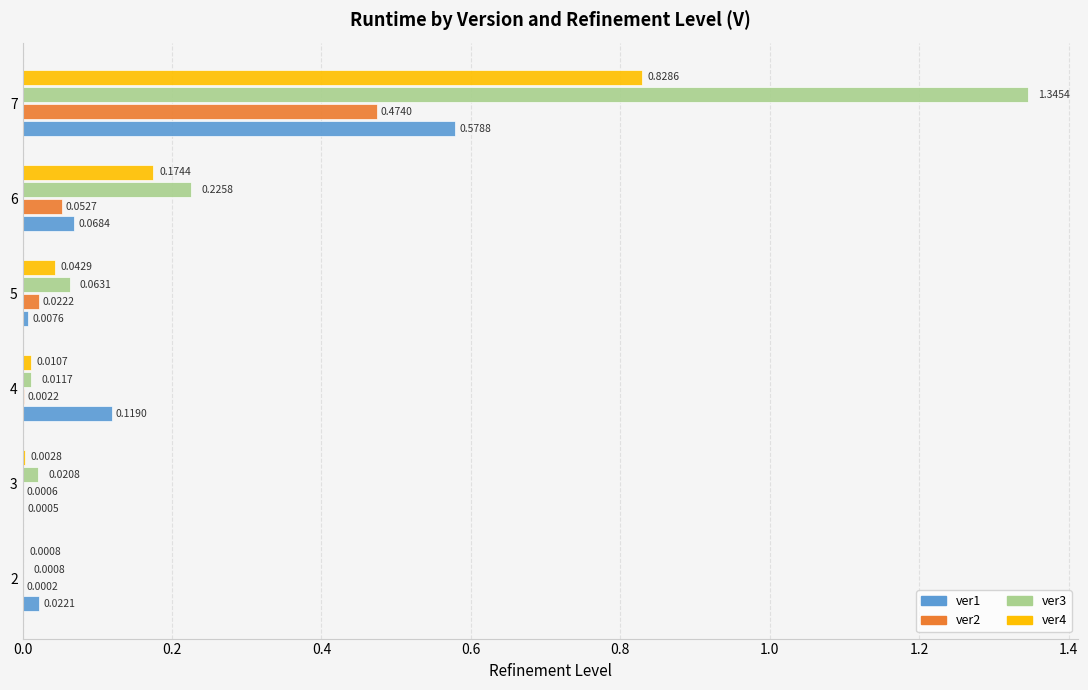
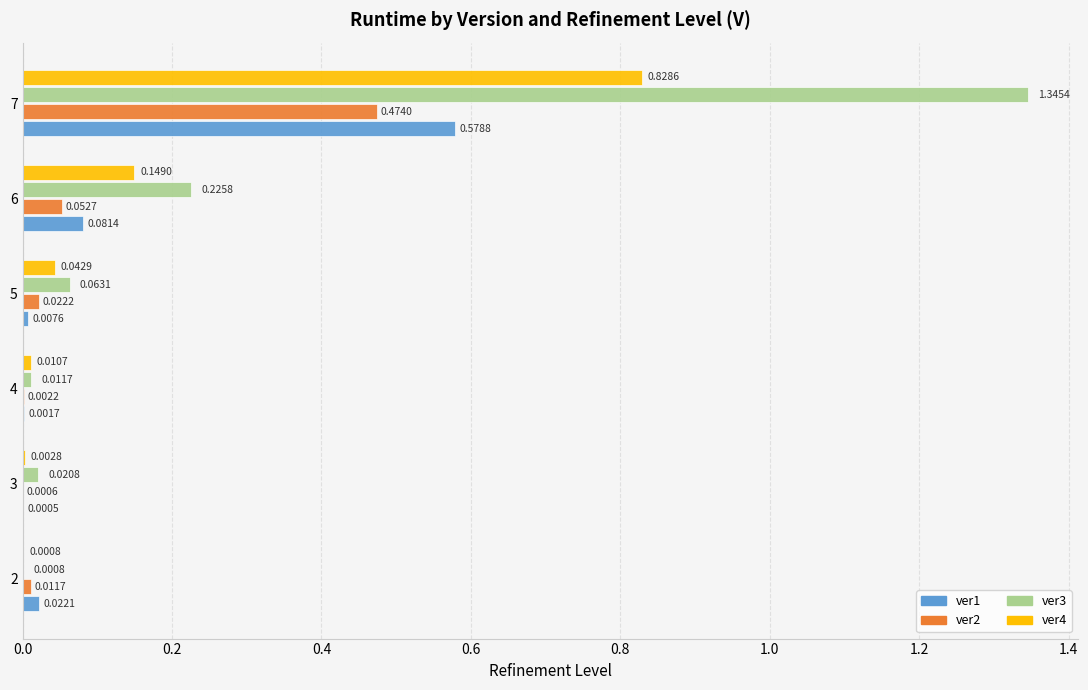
  {
    "ver1": {
      "7": 0.5788,
-     "6": 0.0684,
+     "6": 0.0814,
      "5": 0.0076,
-     "4": 0.1190,
+     "4": 0.0017,
      "3": 0.0005,
      "2": 0.0221
    },
    "ver2": {
      "7": 0.4740,
      "6": 0.0527,
      "5": 0.0222,
      "4": 0.0022,
      "3": 0.0006,
-     "2": 0.0002
+     "2": 0.0117
    },
    "ver3": {
      "7": 1.3454,
      "6": 0.2258,
      "5": 0.0631,
      "4": 0.0117,
      "3": 0.0208,
      "2": 0.0008
    },
    "ver4": {
      "7": 0.8286,
-     "6": 0.1744,
+     "6": 0.1490,
      "5": 0.0429,
      "4": 0.0107,
      "3": 0.0028,
      "2": 0.0008
    }
  }
